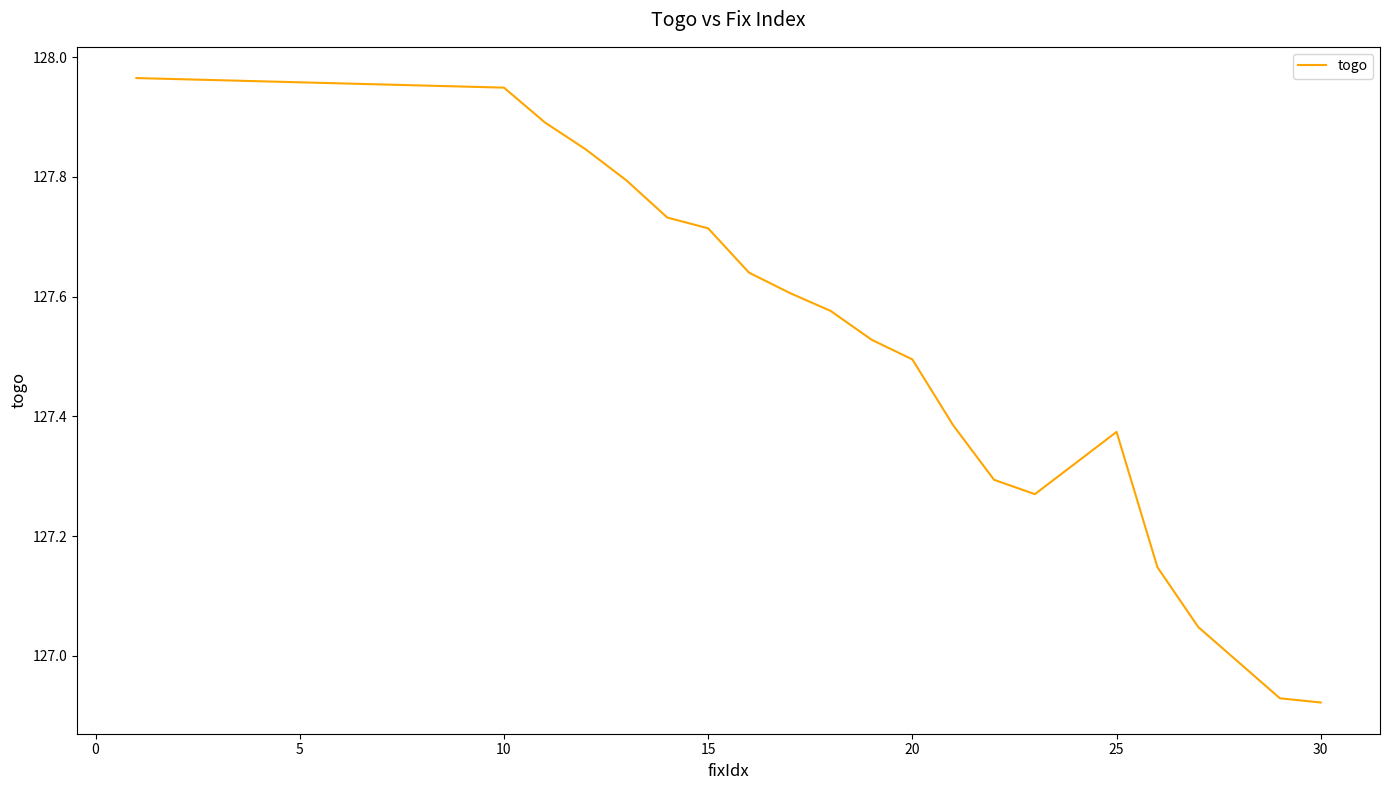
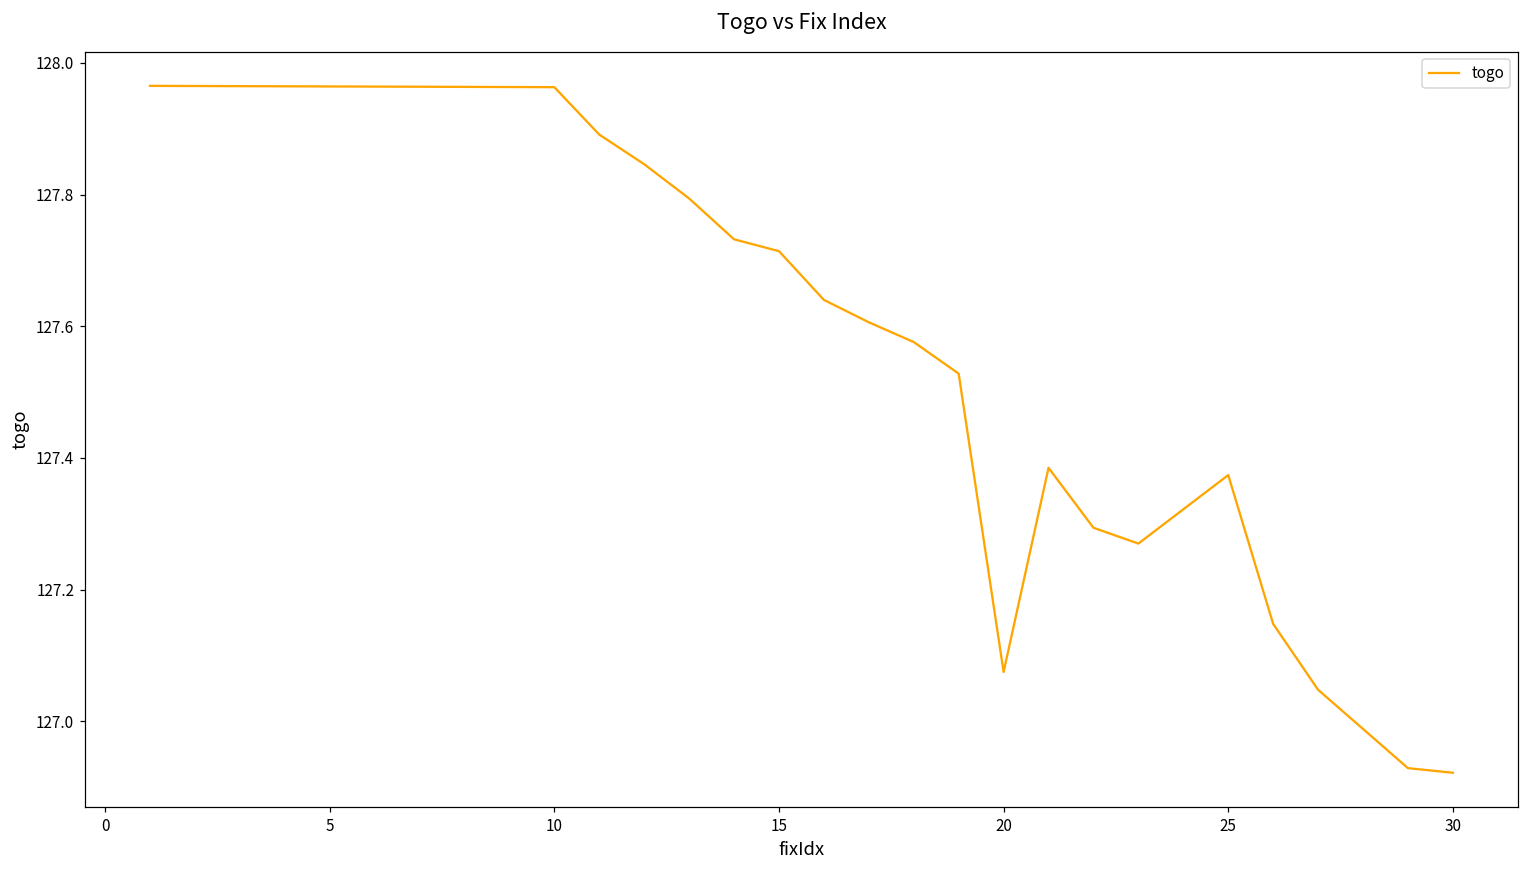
  {
-   "10": 127.95,
+   "10": 127.96,
    "15": 127.71,
-   "20": 127.50,
+   "20": 127.08,
    "25": 127.37,
    "30": 126.92
  }
